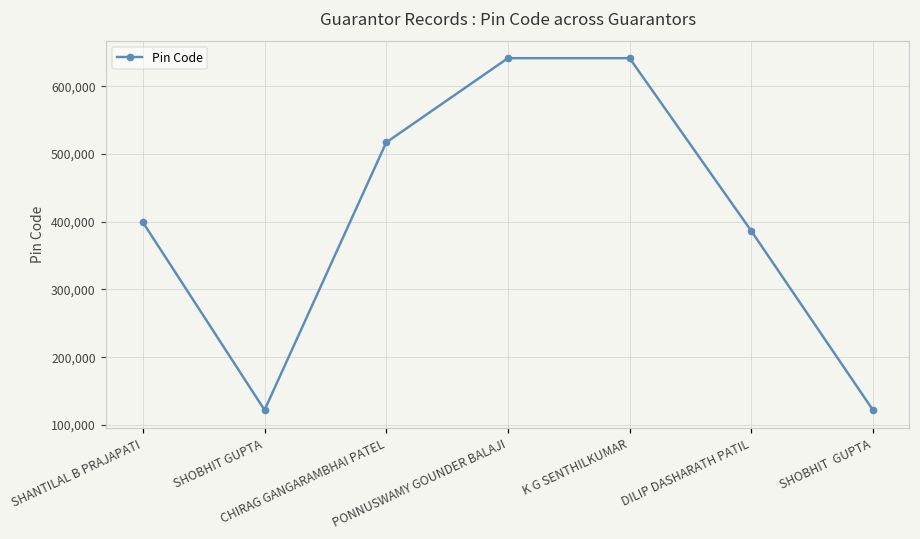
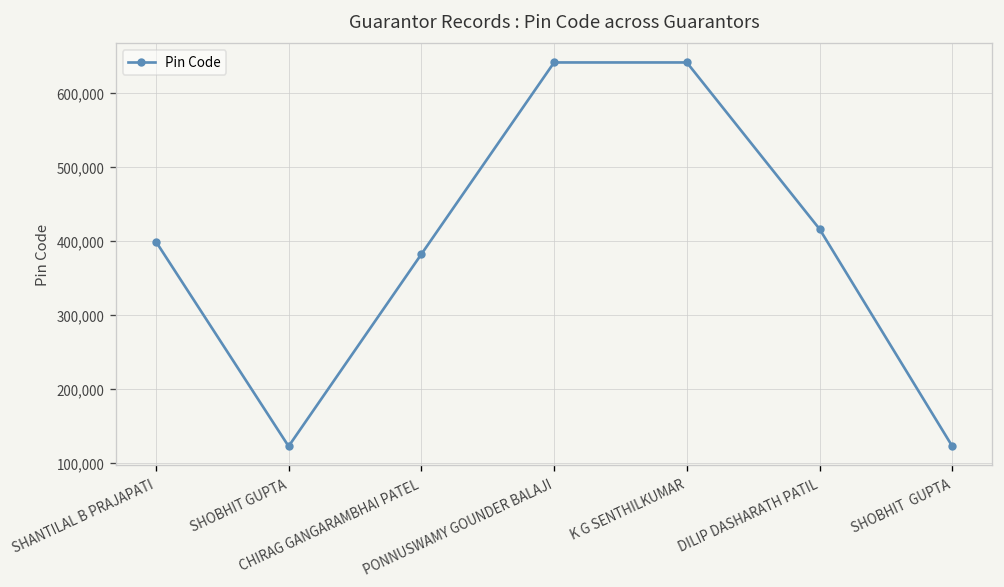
  {
    "SHANTILAL B PRAJAPATI": "400,000",
-   "CHIRAG GANGARAMBHAI PATEL": "520,000",
+   "CHIRAG GANGARAMBHAI PATEL": "380,000",
    "PONNUSWAMY GOUNDER BALAJI": "640,000",
    "K G SENTHILKUMAR": "640,000",
-   "DILIP DASHARATH PATIL": "390,000"
+   "DILIP DASHARATH PATIL": "420,000"
  }
